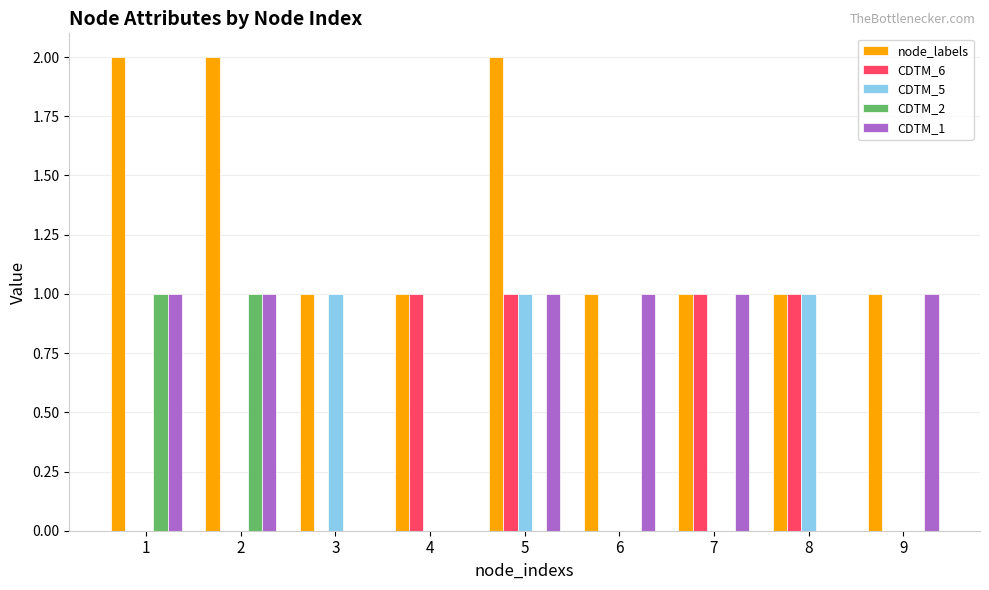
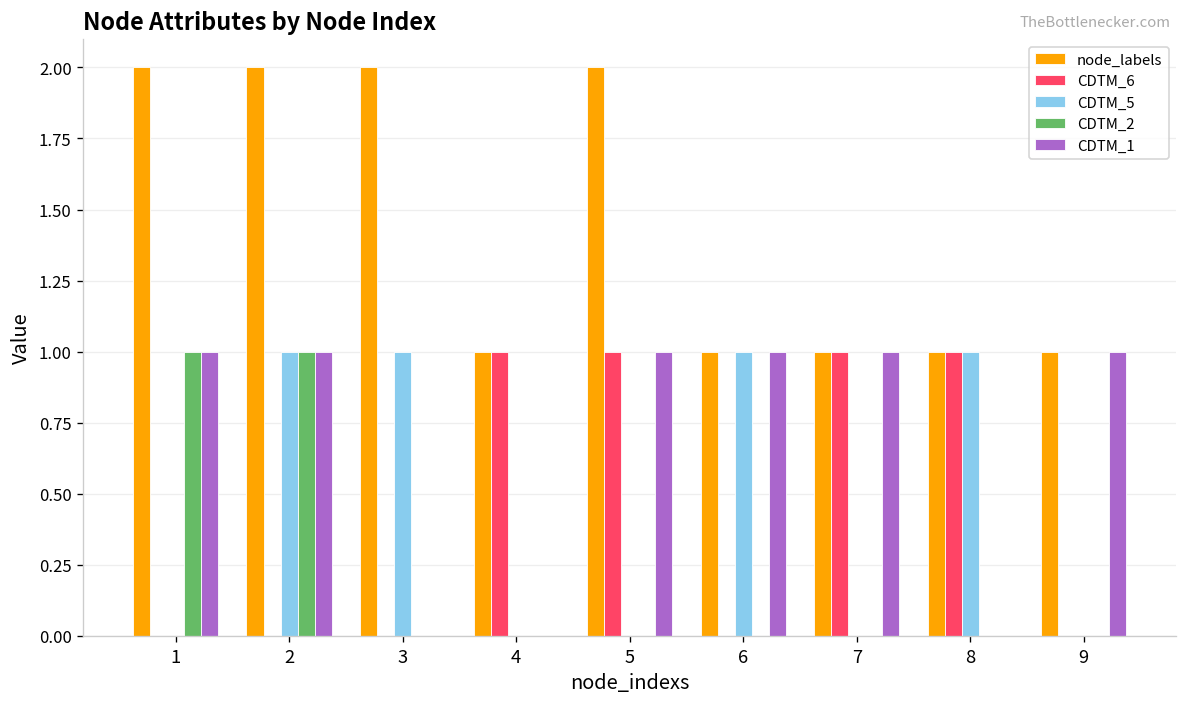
  {
    "node_labels": {
      "1": 2,
      "2": 2,
-     "3": 1,
+     "3": 2,
      "4": 1,
      "5": 2,
      "6": 1,
      "7": 1,
      "8": 1,
      "9": 1
    },
    "CDTM_6": {
      "1": 0,
      "2": 0,
      "3": 0,
      "4": 1,
      "5": 1,
      "6": 0,
      "7": 1,
      "8": 1,
      "9": 0
    },
    "CDTM_5": {
      "1": 0,
-     "2": 0,
+     "2": 1,
      "3": 1,
      "4": 0,
-     "5": 1,
-     "6": 0,
+     "5": 0,
+     "6": 1,
      "7": 0,
      "8": 1,
      "9": 0
    },
    "CDTM_2": {
      "1": 1,
      "2": 1,
      "3": 0,
      "4": 0,
      "5": 0,
      "6": 0,
      "7": 0,
      "8": 0,
      "9": 0
    },
    "CDTM_1": {
      "1": 1,
      "2": 1,
      "3": 0,
      "4": 0,
      "5": 1,
      "6": 1,
      "7": 1,
      "8": 0,
      "9": 1
    }
  }
